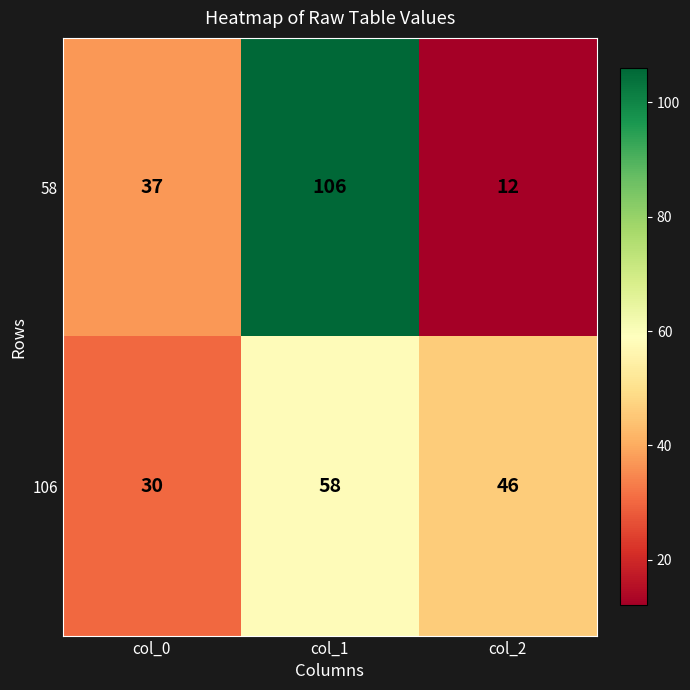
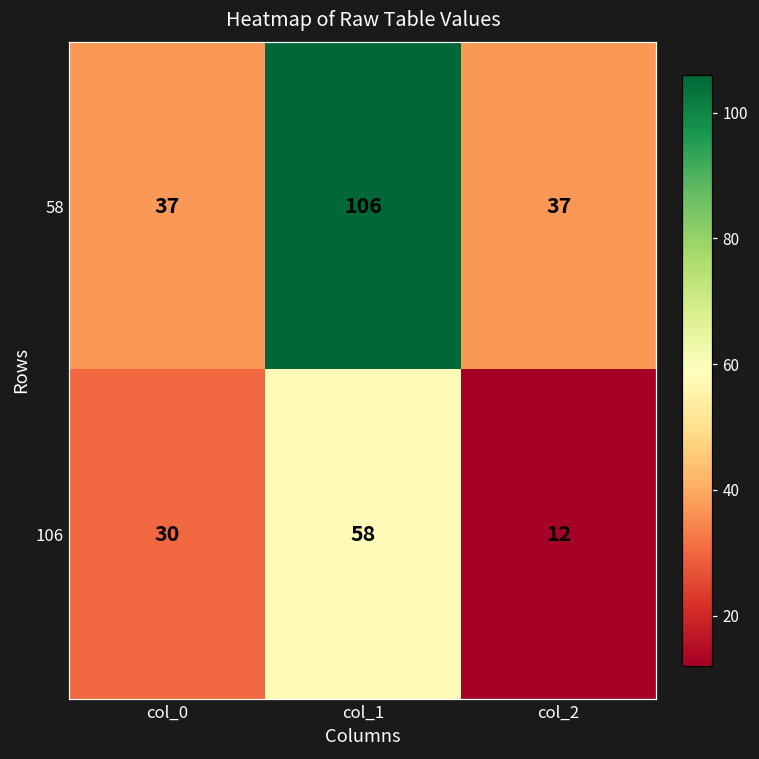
  {
    "58": {
      "col_0": 37,
      "col_1": 106,
-     "col_2": 12
+     "col_2": 37
    },
    "106": {
      "col_0": 30,
      "col_1": 58,
-     "col_2": 46
+     "col_2": 12
    }
  }
